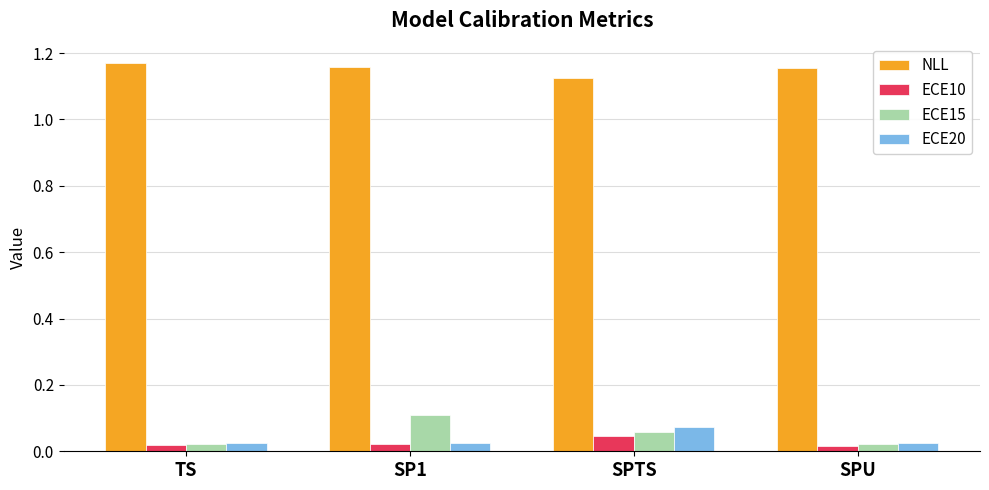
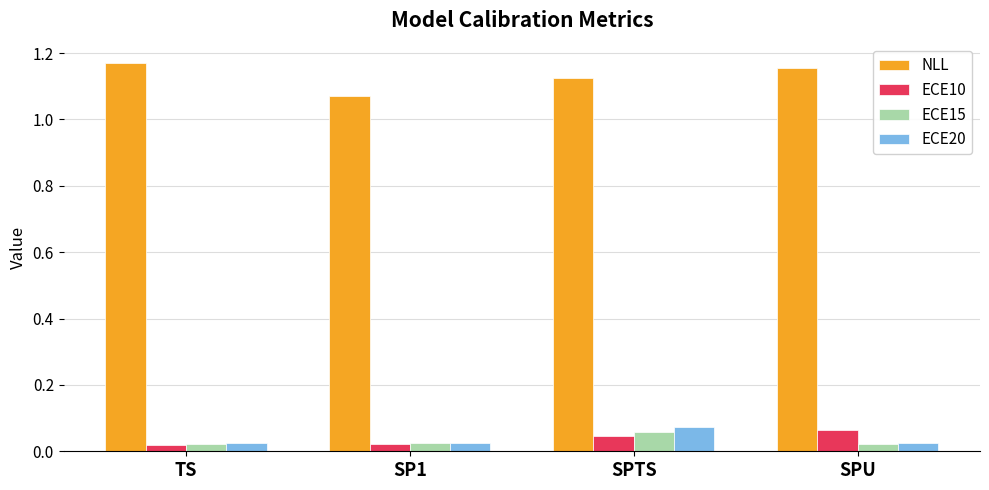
  {
    "NLL": {
      "TS": 1.17,
-     "SP1": 1.16,
+     "SP1": 1.07,
      "SPTS": 1.13,
      "SPU": 1.16
    },
    "ECE10": {
      "TS": 0.02,
      "SP1": 0.02,
      "SPTS": 0.05,
-     "SPU": 0.02
+     "SPU": 0.06
    },
    "ECE15": {
      "TS": 0.02,
-     "SP1": 0.11,
+     "SP1": 0.03,
      "SPTS": 0.06,
      "SPU": 0.02
    },
    "ECE20": {
      "TS": 0.02,
      "SP1": 0.02,
      "SPTS": 0.07,
      "SPU": 0.03
    }
  }
